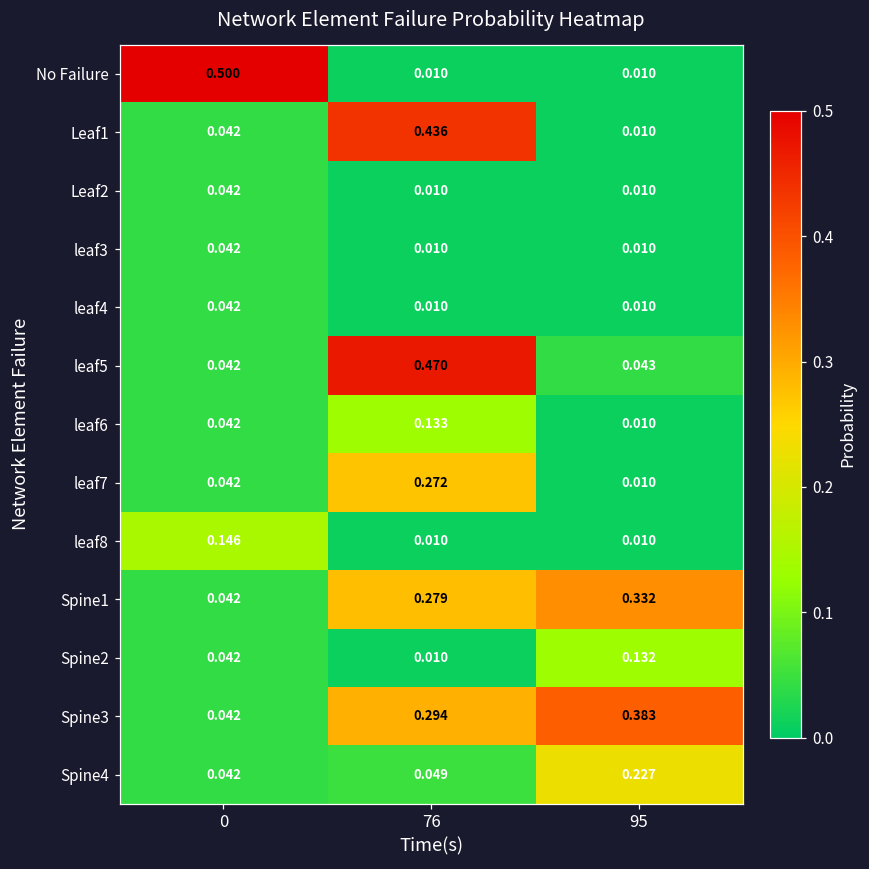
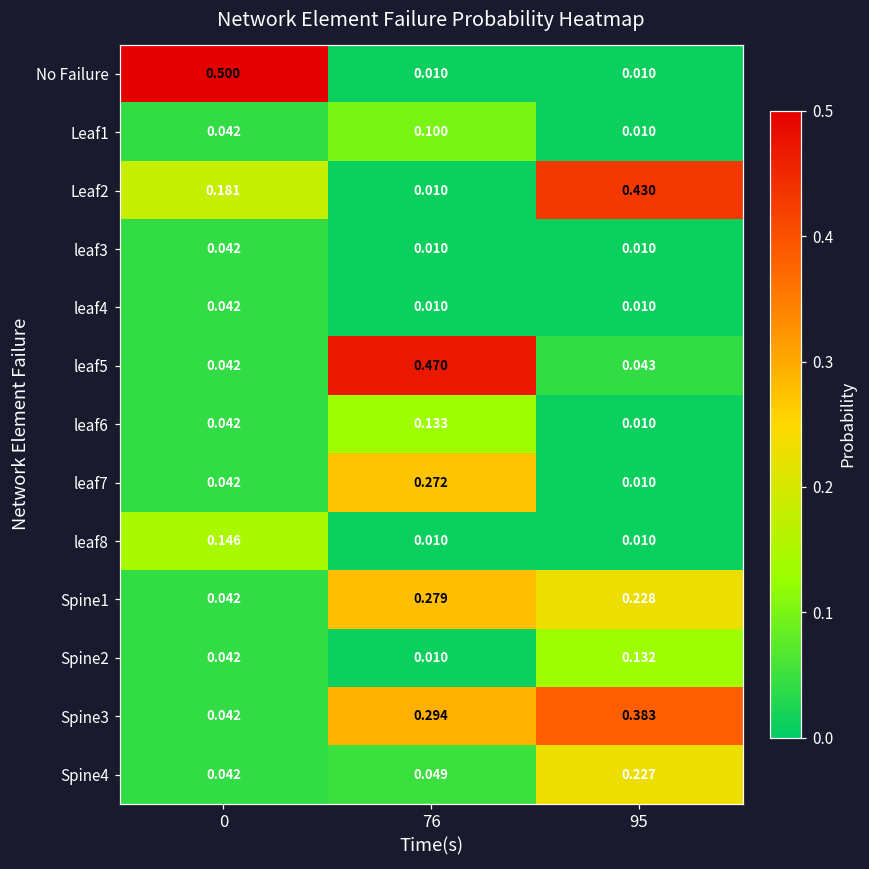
  {
    "No Failure": {
      "0": 0.500,
      "76": 0.010,
      "95": 0.010
    },
    "Leaf1": {
      "0": 0.042,
-     "76": 0.436,
+     "76": 0.100,
      "95": 0.010
    },
    "Leaf2": {
-     "0": 0.042,
+     "0": 0.181,
      "76": 0.010,
-     "95": 0.010
+     "95": 0.430
    },
    "leaf3": {
      "0": 0.042,
      "76": 0.010,
      "95": 0.010
    },
    "leaf4": {
      "0": 0.042,
      "76": 0.010,
      "95": 0.010
    },
    "leaf5": {
      "0": 0.042,
      "76": 0.470,
      "95": 0.043
    },
    "leaf6": {
      "0": 0.042,
      "76": 0.133,
      "95": 0.010
    },
    "leaf7": {
      "0": 0.042,
      "76": 0.272,
      "95": 0.010
    },
    "leaf8": {
      "0": 0.146,
      "76": 0.010,
      "95": 0.010
    },
    "Spine1": {
      "0": 0.042,
      "76": 0.279,
-     "95": 0.332
+     "95": 0.228
    },
    "Spine2": {
      "0": 0.042,
      "76": 0.010,
      "95": 0.132
    },
    "Spine3": {
      "0": 0.042,
      "76": 0.294,
      "95": 0.383
    },
    "Spine4": {
      "0": 0.042,
      "76": 0.049,
      "95": 0.227
    }
  }
